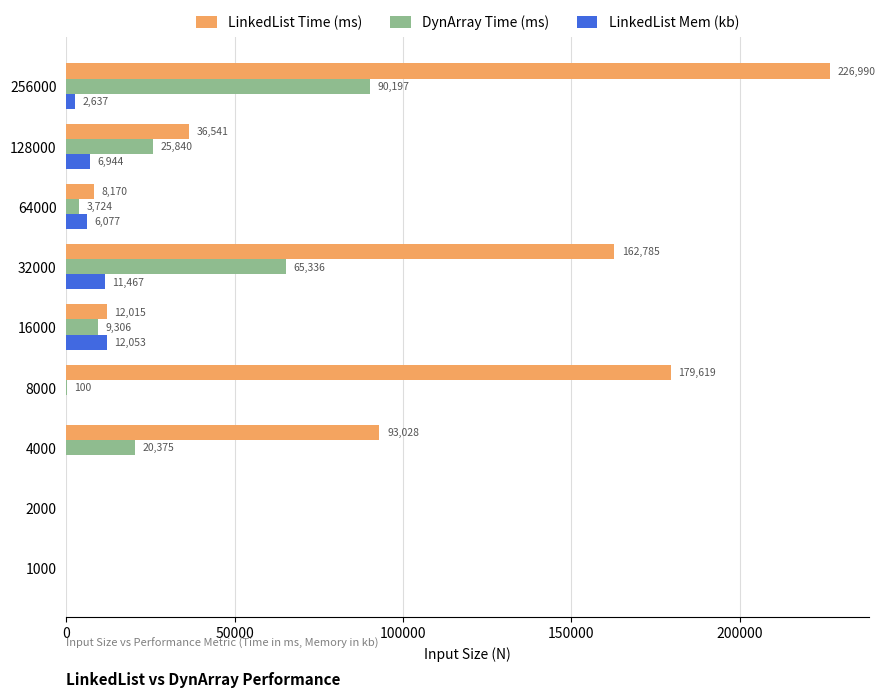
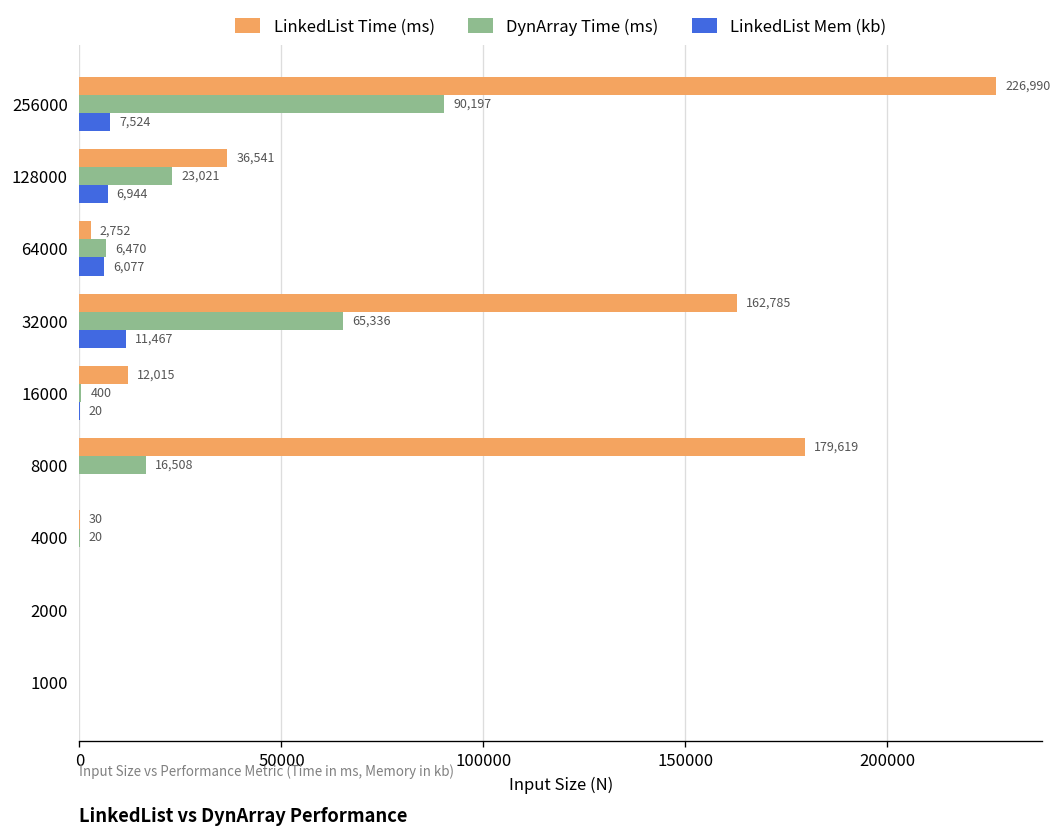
  {
    "LinkedList Time (ms)": {
      "256000": "226,990",
      "128000": "36,541",
-     "64000": "8,170",
+     "64000": "2,752",
      "32000": "162,785",
      "16000": "12,015",
      "8000": "179,619",
-     "4000": "93,028"
+     "4000": "30"
    },
    "DynArray Time (ms)": {
      "256000": "90,197",
-     "128000": "25,840",
-     "64000": "3,724",
+     "128000": "23,021",
+     "64000": "6,470",
      "32000": "65,336",
-     "16000": "9,306",
-     "8000": "100",
-     "4000": "20,375"
+     "16000": "400",
+     "8000": "16,508",
+     "4000": "20"
    },
    "LinkedList Mem (kb)": {
-     "256000": "2,637",
+     "256000": "7,524",
      "128000": "6,944",
      "64000": "6,077",
      "32000": "11,467",
-     "16000": "12,053"
+     "16000": "20"
    }
  }
